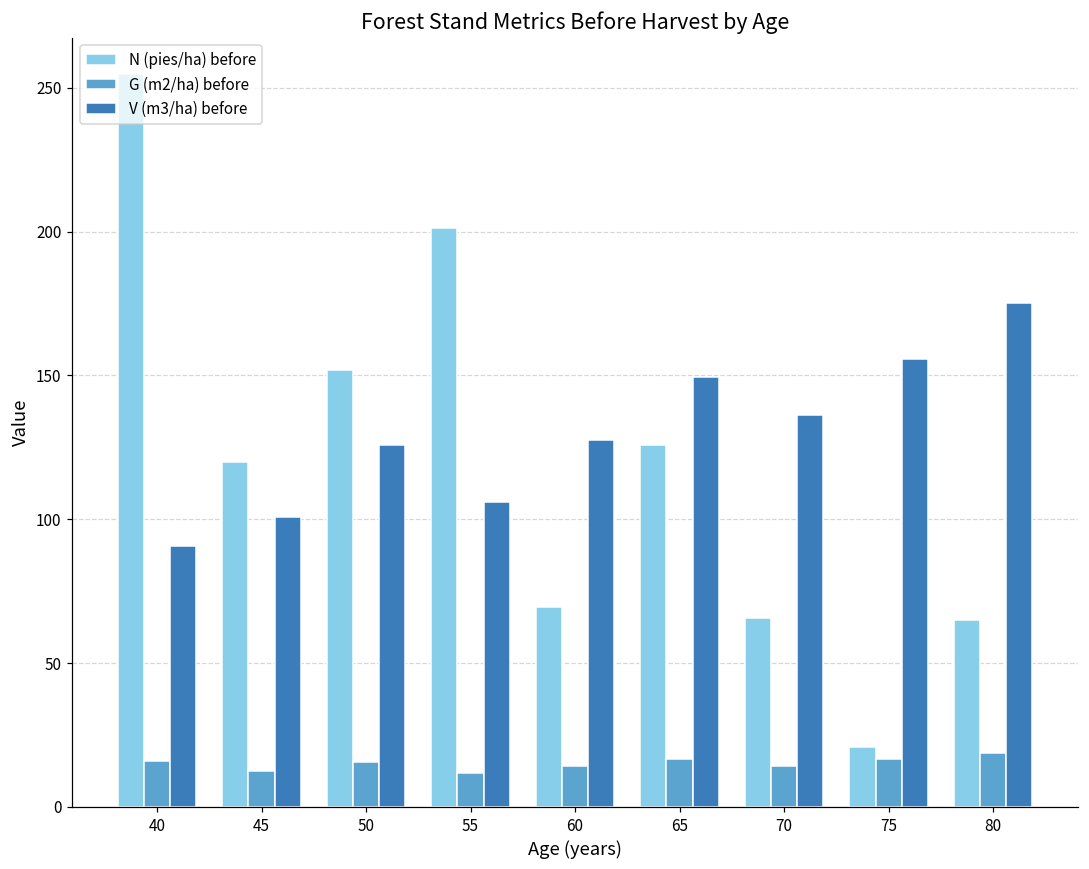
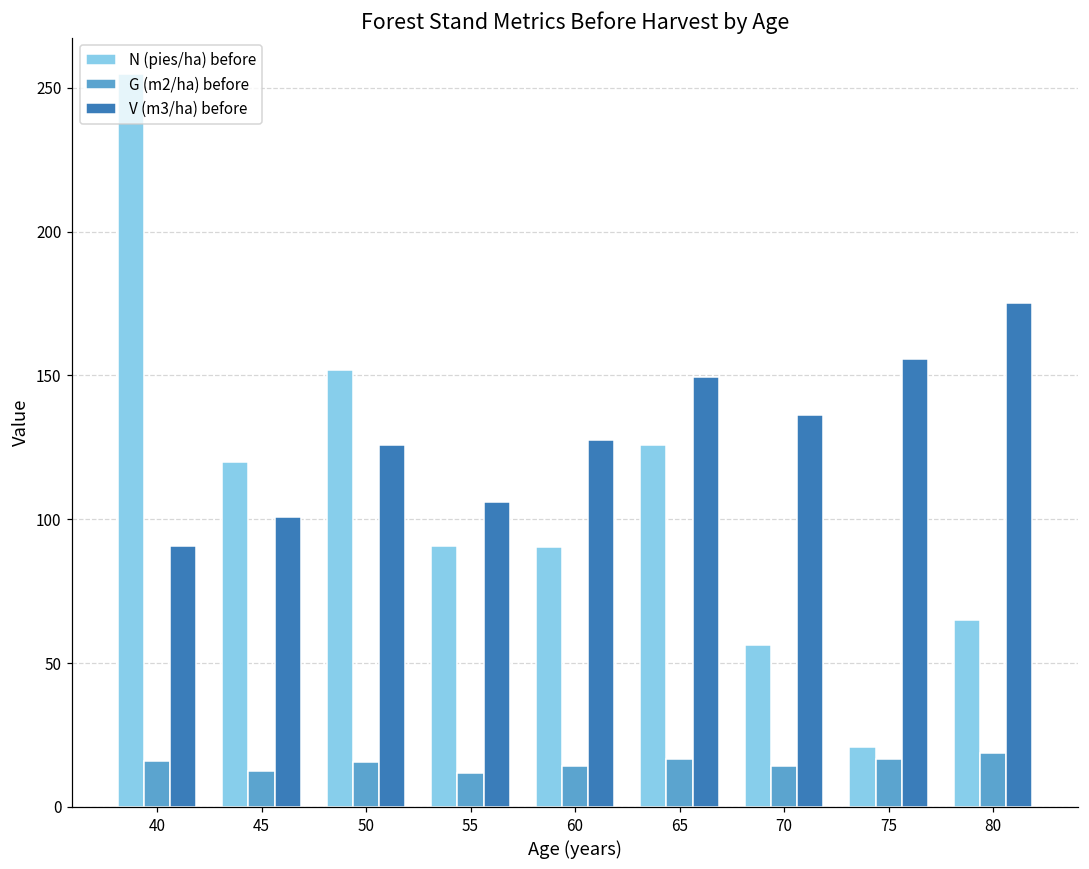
  {
    "N (pies/ha) before": {
      "45": 120,
      "50": 152,
-     "55": 201,
-     "60": 69,
+     "55": 91,
+     "60": 90,
      "65": 126,
-     "70": 66,
+     "70": 56,
      "75": 21,
      "80": 65
    }
  }
